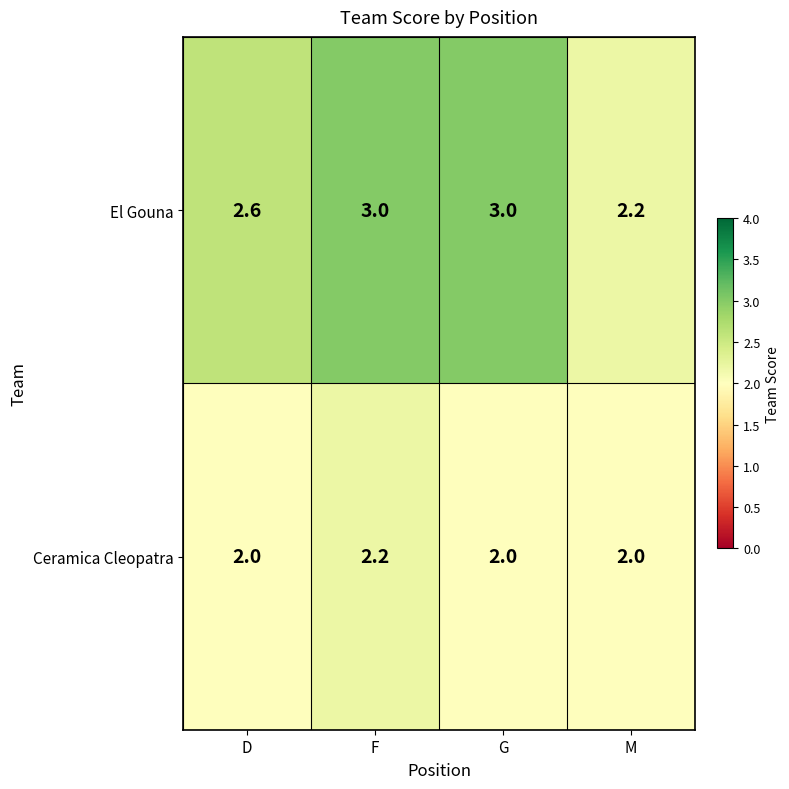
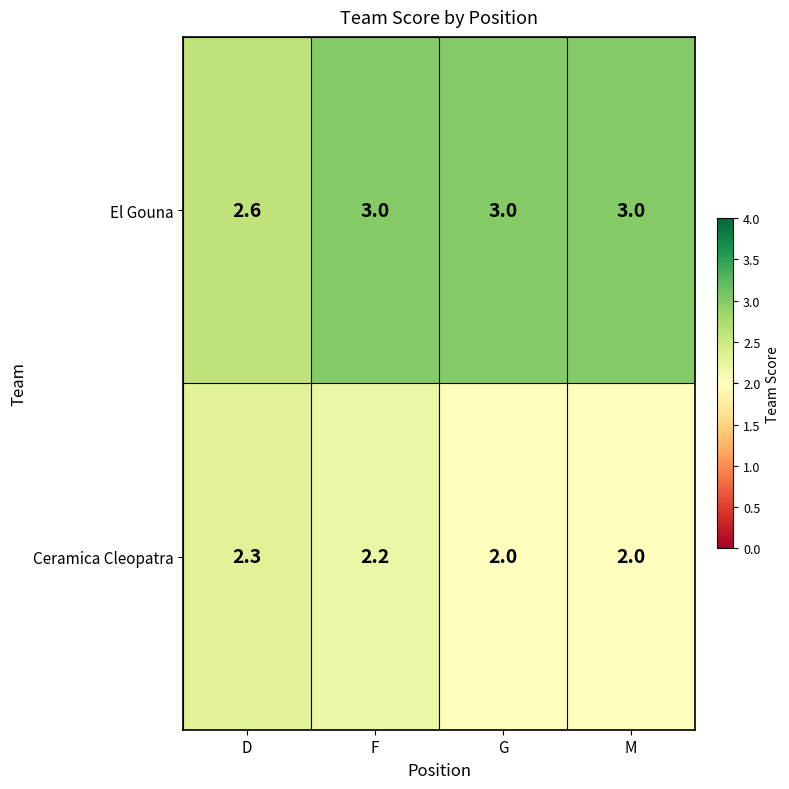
  {
    "El Gouna": {
      "D": 2.6,
      "F": 3.0,
      "G": 3.0,
-     "M": 2.2
+     "M": 3.0
    },
    "Ceramica Cleopatra": {
-     "D": 2.0,
+     "D": 2.3,
      "F": 2.2,
      "G": 2.0,
      "M": 2.0
    }
  }
